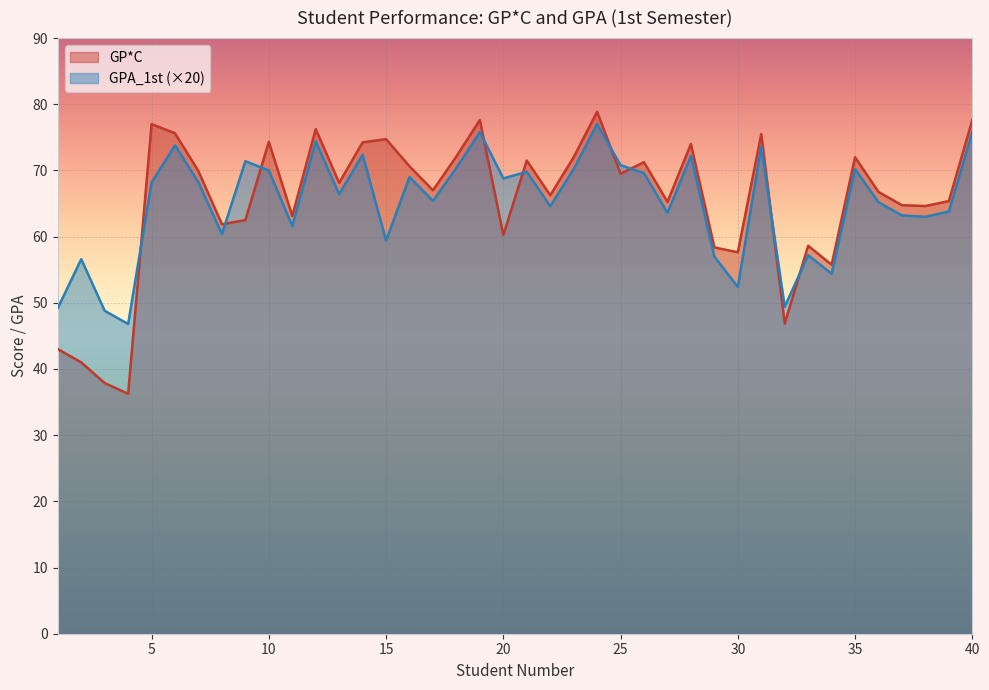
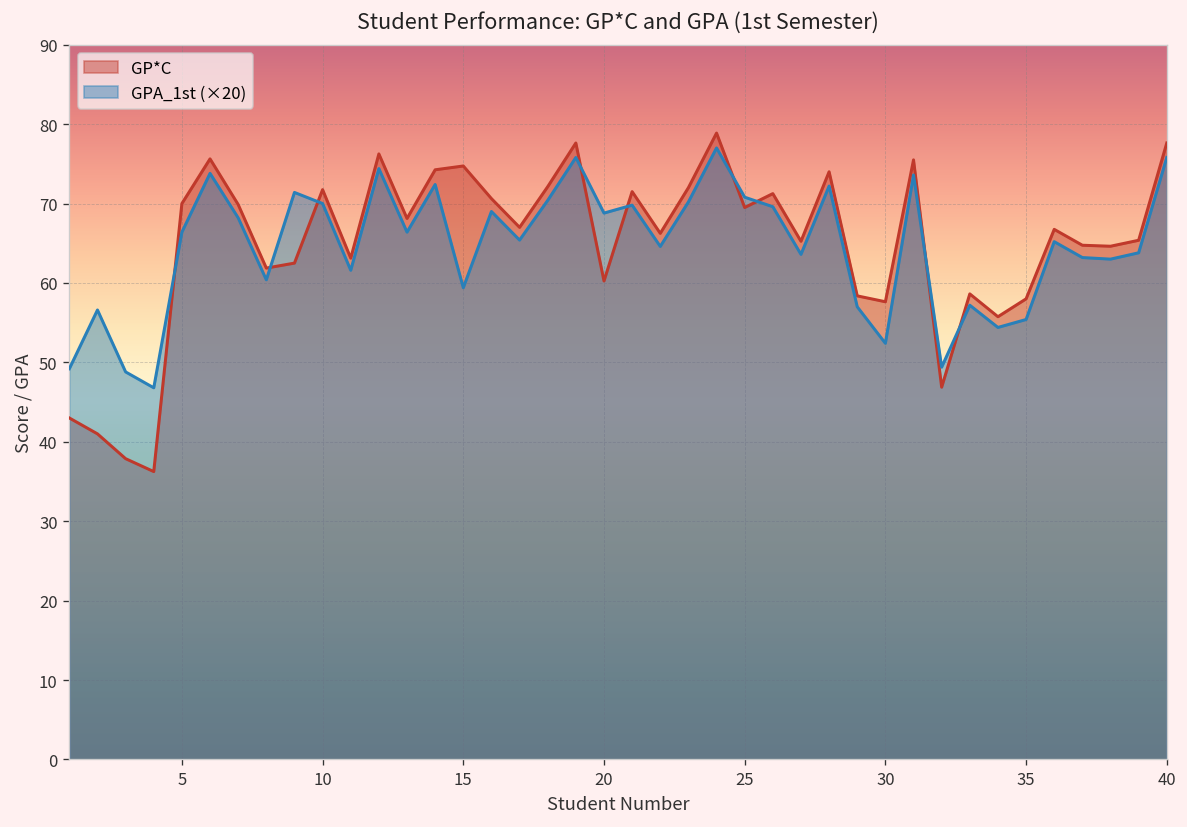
  {
    "GP*C": {
-     "5": 77,
-     "10": 74,
+     "5": 70,
+     "10": 72,
      "15": 75,
      "20": 60,
      "25": 70,
      "30": 58,
-     "35": 72,
+     "35": 58,
      "40": 78
    },
    "GPA_1st (×20)": {
-     "5": 68,
+     "5": 66,
      "10": 70,
      "15": 59,
      "20": 69,
      "25": 71,
      "30": 52,
-     "35": 70,
+     "35": 55,
      "40": 76
    }
  }
